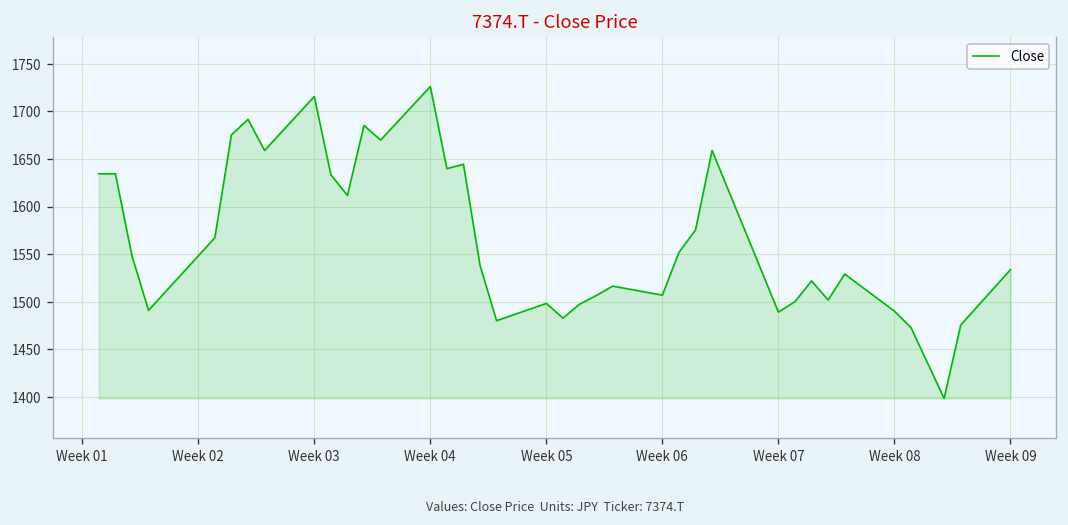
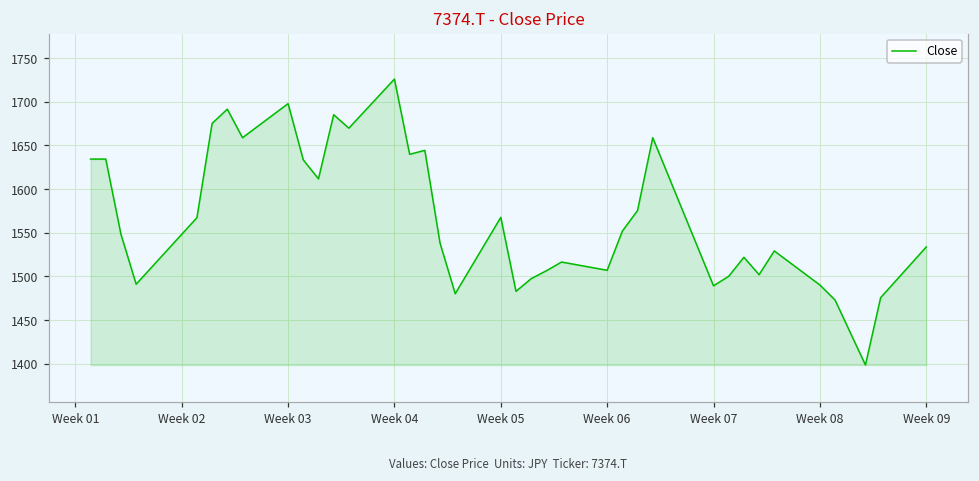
  {
-   "Week 03": 1720,
+   "Week 03": 1700,
    "Week 04": 1730,
-   "Week 05": 1500,
+   "Week 05": 1570,
    "Week 06": 1510,
    "Week 07": 1490,
    "Week 08": 1490,
    "Week 09": 1530
  }
